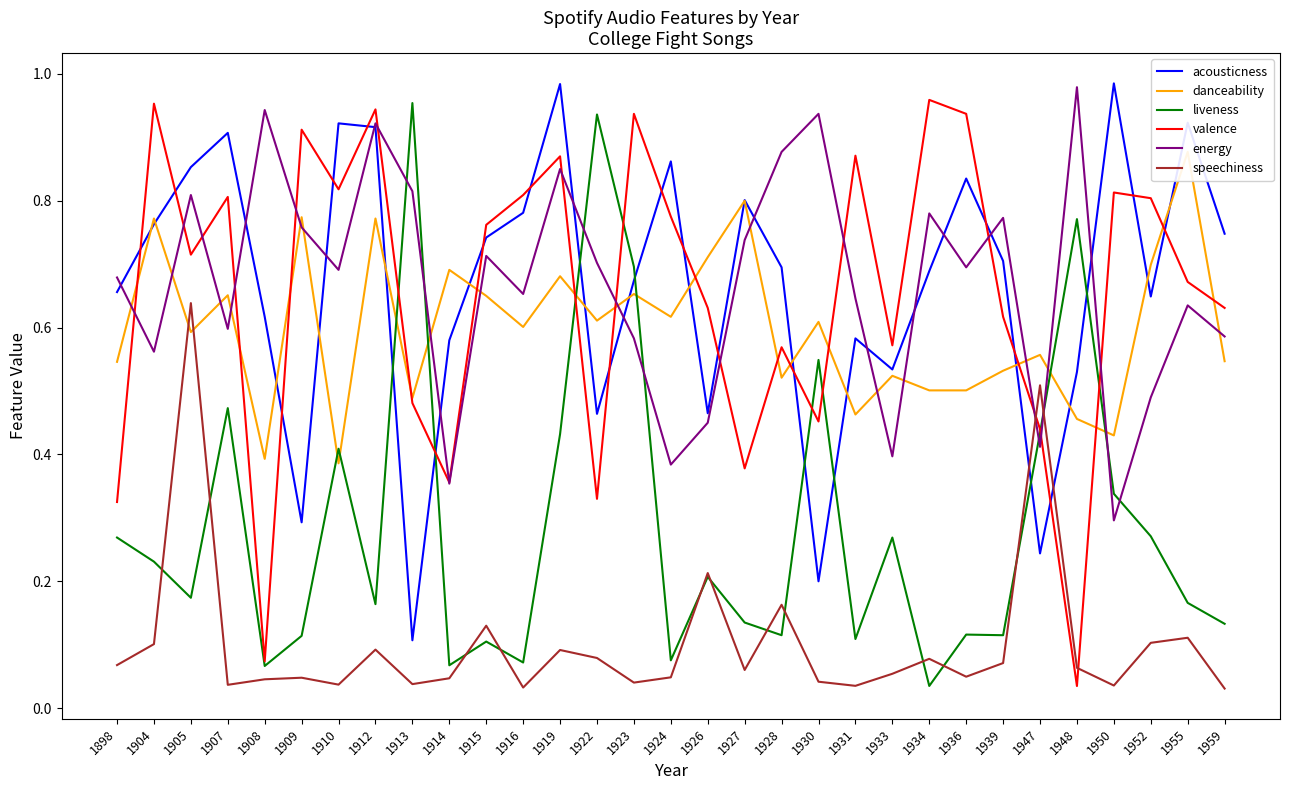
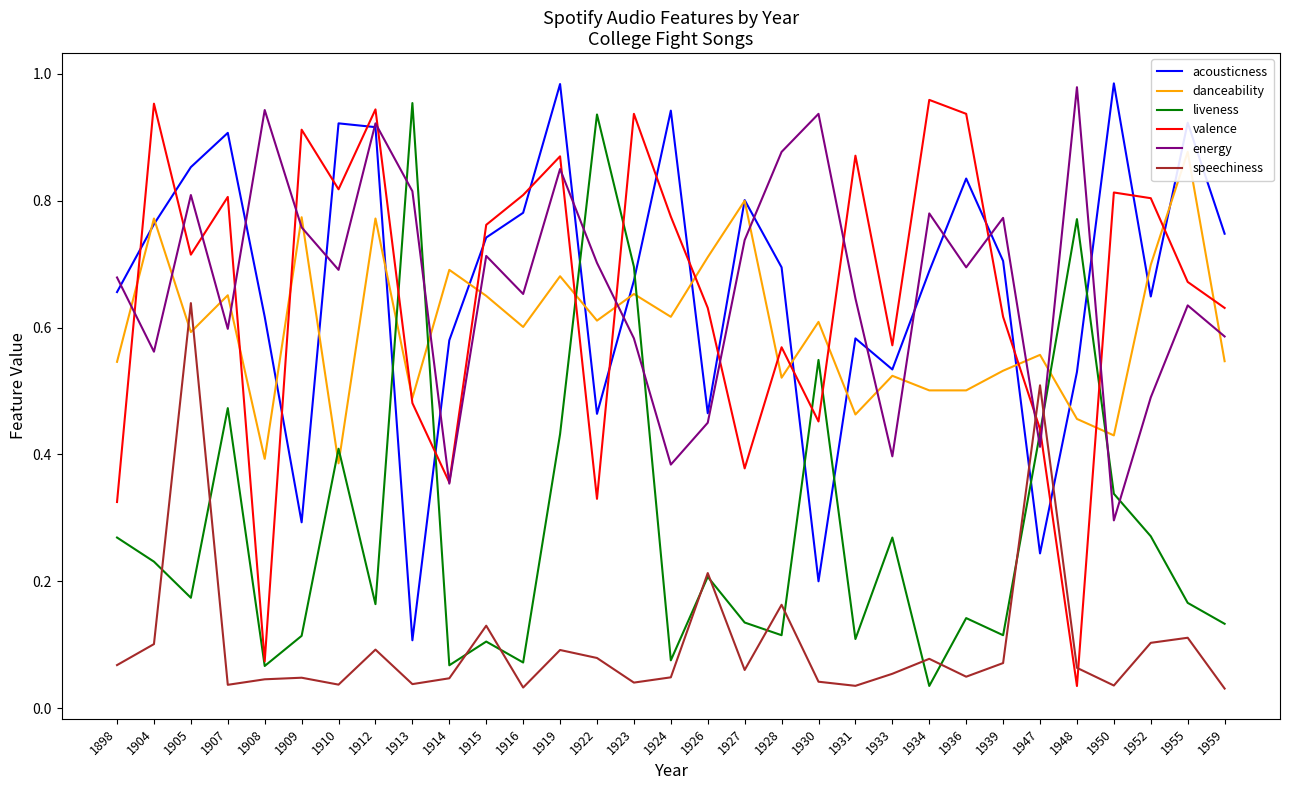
  {
    "acousticness": {
      "1898": 0.66,
      "1904": 0.76,
      "1905": 0.85,
      "1907": 0.91,
      "1908": 0.62,
      "1909": 0.29,
      "1910": 0.92,
      "1912": 0.92,
      "1913": 0.11,
      "1914": 0.58,
      "1915": 0.74,
      "1916": 0.78,
      "1919": 0.98,
      "1922": 0.46,
      "1923": 0.67,
-     "1924": 0.86,
+     "1924": 0.94,
      "1926": 0.47,
      "1928": 0.70,
      "1930": 0.20,
      "1931": 0.58,
      "1933": 0.53,
      "1934": 0.69,
      "1936": 0.84,
      "1939": 0.71,
      "1947": 0.24,
      "1948": 0.53,
      "1950": 0.99,
      "1952": 0.65,
      "1959": 0.75
    },
    "danceability": {
      "1898": 0.55,
      "1904": 0.77,
      "1905": 0.59,
      "1907": 0.65,
      "1908": 0.39,
      "1909": 0.77,
      "1910": 0.39,
      "1912": 0.77,
      "1913": 0.49,
      "1914": 0.69,
      "1915": 0.65,
      "1916": 0.60,
      "1919": 0.68,
      "1922": 0.61,
      "1923": 0.65,
      "1924": 0.62,
      "1926": 0.71,
      "1928": 0.52,
      "1930": 0.61,
      "1931": 0.46,
      "1933": 0.52,
      "1934": 0.50,
      "1936": 0.50,
      "1939": 0.53,
      "1947": 0.56,
      "1948": 0.46,
      "1950": 0.43,
      "1952": 0.70,
      "1959": 0.55
    },
    "liveness": {
      "1898": 0.27,
      "1904": 0.23,
      "1905": 0.17,
      "1907": 0.47,
      "1908": 0.07,
      "1909": 0.11,
      "1910": 0.41,
      "1912": 0.16,
      "1913": 0.95,
      "1914": 0.07,
      "1915": 0.11,
      "1916": 0.07,
      "1919": 0.43,
      "1922": 0.94,
      "1923": 0.70,
      "1924": 0.08,
      "1926": 0.21,
      "1927": 0.14,
      "1928": 0.12,
      "1930": 0.55,
      "1931": 0.11,
      "1933": 0.27,
      "1934": 0.04,
-     "1936": 0.12,
+     "1936": 0.14,
      "1939": 0.12,
      "1947": 0.43,
      "1948": 0.77,
      "1950": 0.34,
      "1952": 0.27,
      "1955": 0.17,
      "1959": 0.13
    },
    "valence": {
      "1898": 0.33,
      "1904": 0.95,
      "1905": 0.72,
      "1907": 0.81,
      "1908": 0.07,
      "1909": 0.91,
      "1910": 0.82,
      "1912": 0.94,
      "1913": 0.48,
      "1915": 0.76,
      "1916": 0.81,
      "1919": 0.87,
      "1922": 0.33,
      "1923": 0.94,
      "1924": 0.78,
      "1926": 0.63,
      "1927": 0.38,
      "1928": 0.57,
      "1930": 0.45,
      "1931": 0.87,
      "1933": 0.57,
      "1934": 0.96,
      "1936": 0.94,
      "1939": 0.62,
      "1947": 0.44,
      "1948": 0.03,
      "1950": 0.81,
      "1952": 0.80,
      "1955": 0.67,
      "1959": 0.63
    },
    "energy": {
      "1898": 0.68,
      "1904": 0.56,
      "1905": 0.81,
      "1907": 0.60,
      "1908": 0.94,
      "1909": 0.76,
      "1910": 0.69,
      "1912": 0.92,
      "1913": 0.82,
      "1915": 0.71,
      "1916": 0.65,
      "1919": 0.85,
      "1922": 0.70,
      "1923": 0.58,
      "1924": 0.38,
      "1926": 0.45,
      "1927": 0.74,
      "1928": 0.88,
      "1930": 0.94,
      "1931": 0.65,
      "1933": 0.40,
      "1934": 0.78,
      "1936": 0.70,
      "1939": 0.77,
      "1947": 0.41,
      "1948": 0.98,
      "1950": 0.30,
      "1952": 0.49,
      "1955": 0.64,
      "1959": 0.59
    },
    "speechiness": {
      "1898": 0.07,
      "1904": 0.10,
      "1905": 0.64,
      "1907": 0.04,
      "1908": 0.05,
      "1909": 0.05,
      "1910": 0.04,
      "1912": 0.09,
      "1913": 0.04,
      "1914": 0.05,
      "1915": 0.13,
      "1916": 0.03,
      "1919": 0.09,
      "1922": 0.08,
      "1923": 0.04,
      "1924": 0.05,
      "1926": 0.21,
      "1927": 0.06,
      "1928": 0.16,
      "1930": 0.04,
      "1931": 0.04,
      "1933": 0.05,
      "1934": 0.08,
      "1936": 0.05,
      "1939": 0.07,
      "1947": 0.51,
      "1948": 0.06,
      "1950": 0.04,
      "1952": 0.10,
      "1955": 0.11,
      "1959": 0.03
    }
  }
